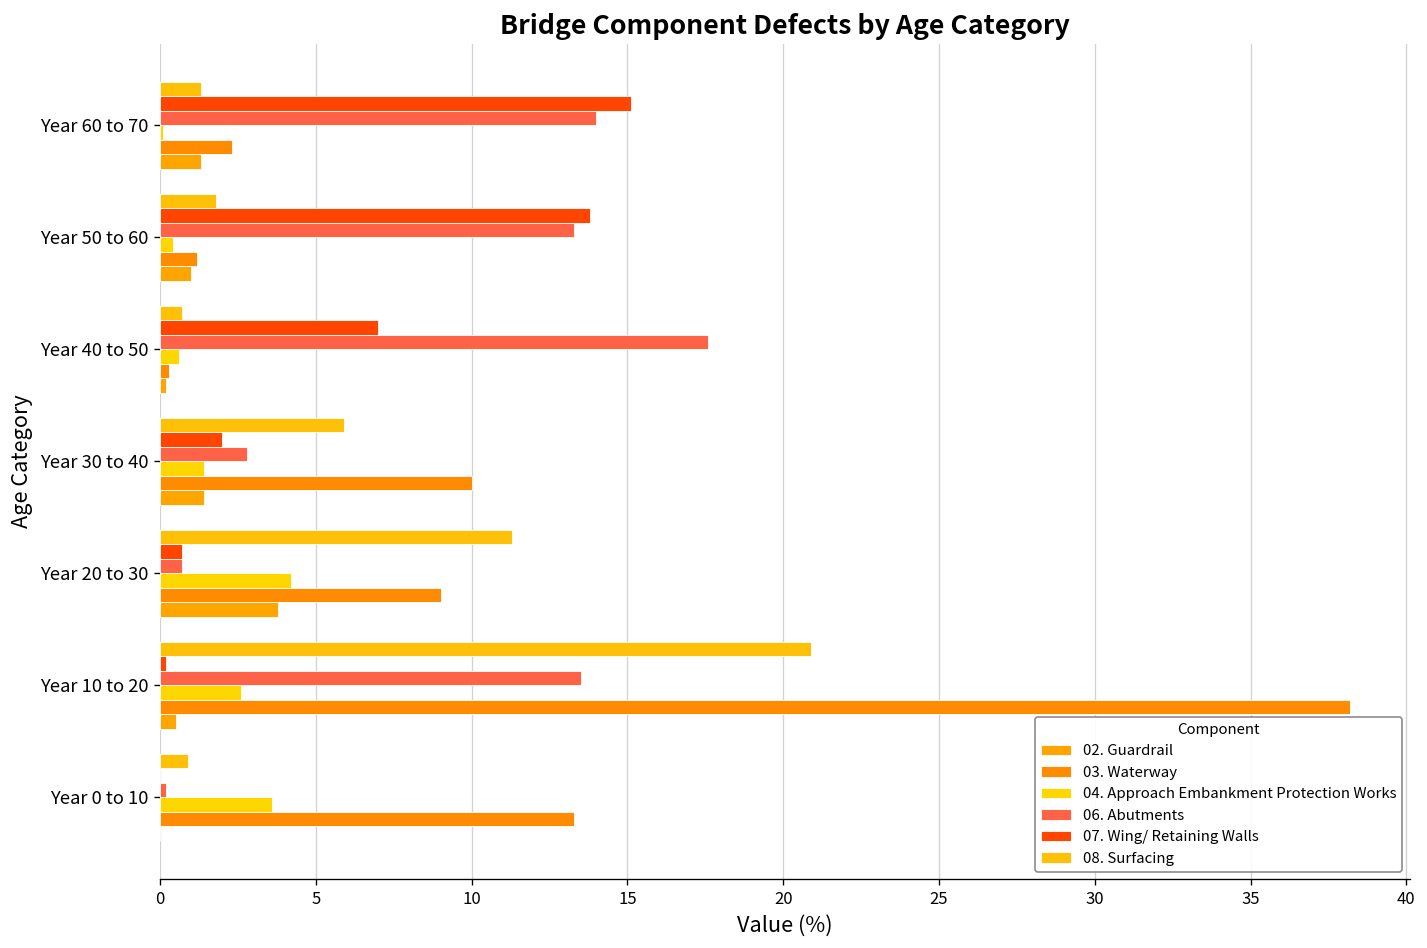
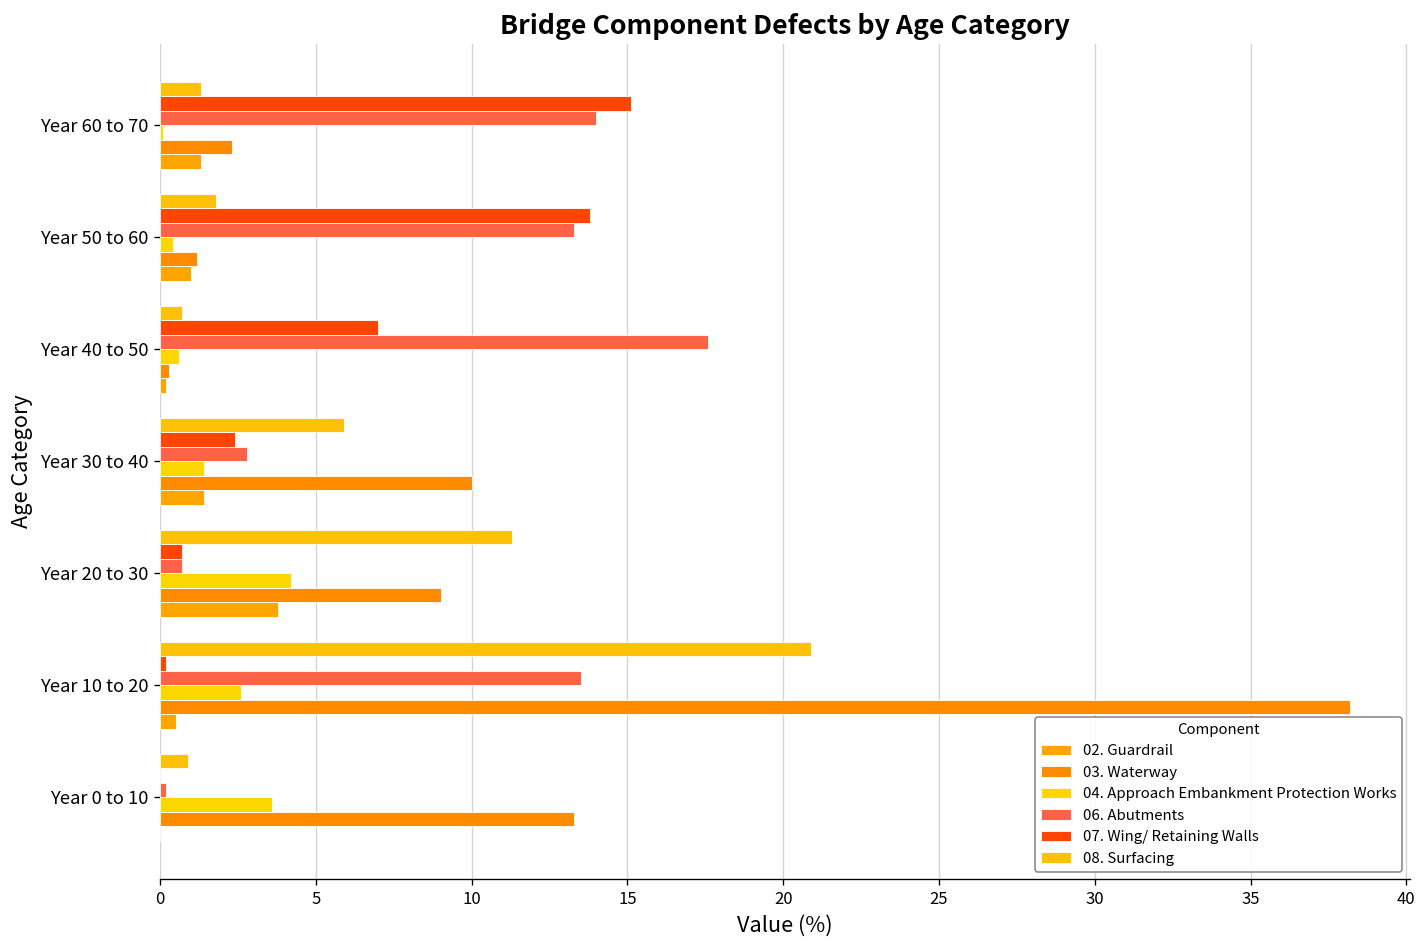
  {
    "06. Abutments": {
      "Year 60 to 70": 14.0,
      "Year 50 to 60": 13.3,
      "Year 40 to 50": 17.6,
      "Year 30 to 40": 2.8,
      "Year 20 to 30": 0.7,
      "Year 10 to 20": 13.5,
      "Year 0 to 10": 0.2
    },
    "07. Wing/ Retaining Walls": {
      "Year 60 to 70": 15.1,
      "Year 50 to 60": 13.8,
      "Year 40 to 50": 7.0,
-     "Year 30 to 40": 2.0,
+     "Year 30 to 40": 2.4,
      "Year 20 to 30": 0.7,
      "Year 10 to 20": 0.2,
      "Year 0 to 10": 0.0
    }
  }
